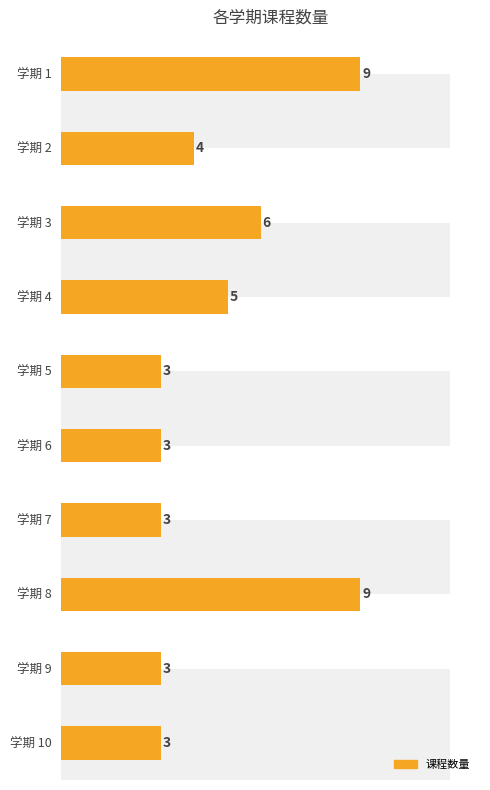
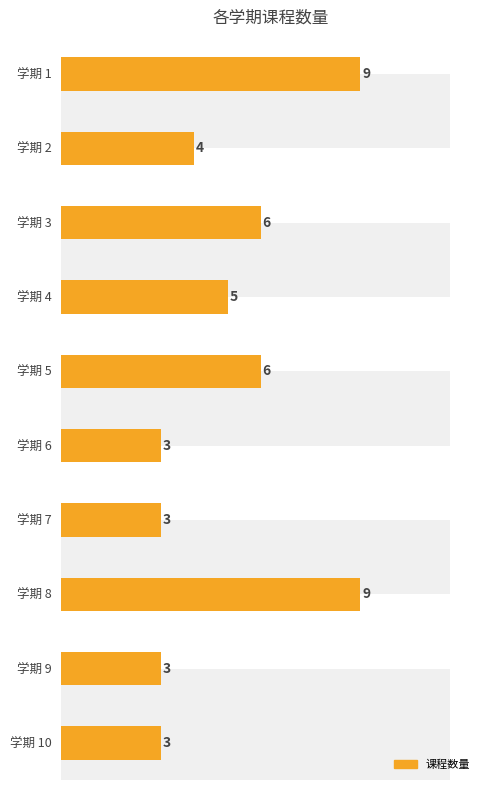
  {
    "课程数量": {
      "学期 1": 9,
      "学期 2": 4,
      "学期 3": 6,
      "学期 4": 5,
-     "学期 5": 3,
+     "学期 5": 6,
      "学期 6": 3,
      "学期 7": 3,
      "学期 8": 9,
      "学期 9": 3,
      "学期 10": 3
    }
  }
